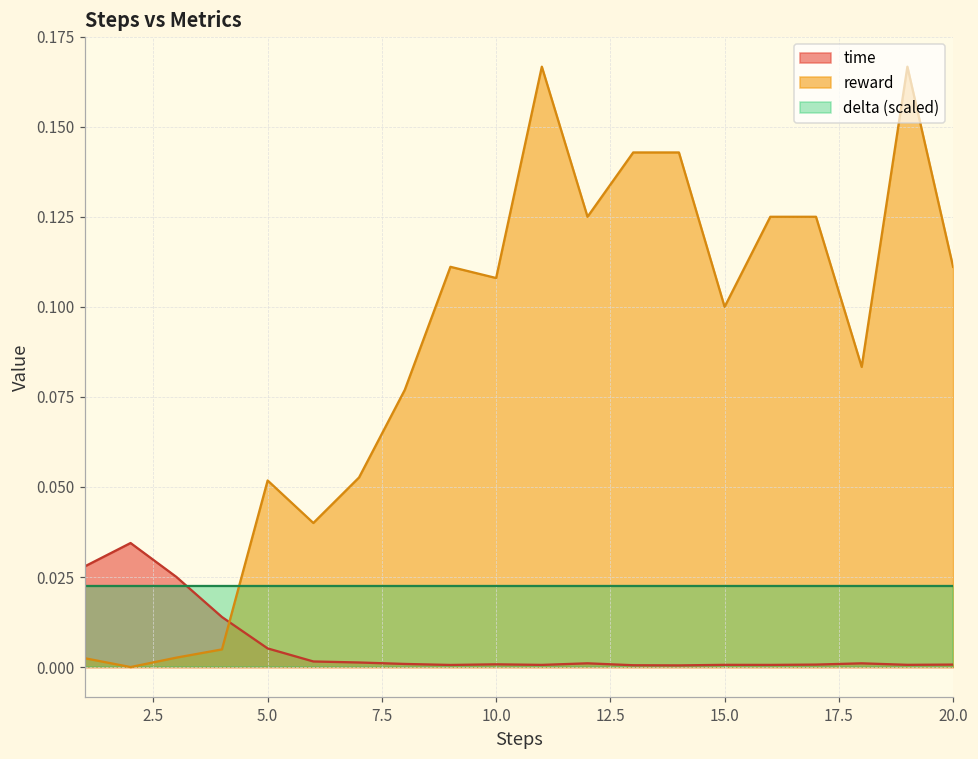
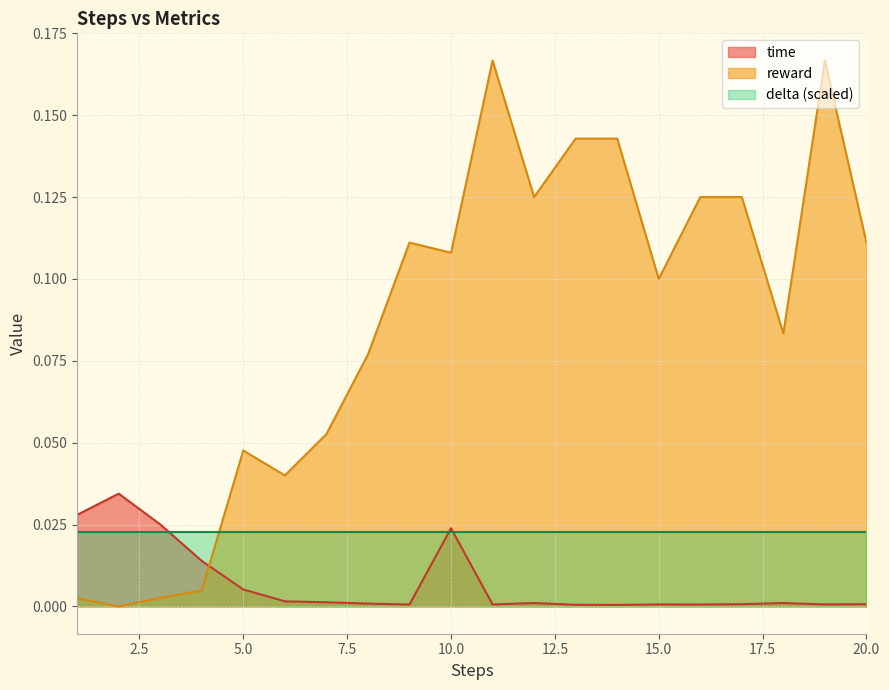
  {
    "time": {
      "5.0": 0.005,
-     "10.0": 0.001,
+     "10.0": 0.024,
      "15.0": 0.001,
      "20.0": 0.001
    },
    "reward": {
-     "5.0": 0.052,
+     "5.0": 0.048,
      "10.0": 0.108,
      "15.0": 0.100,
      "20.0": 0.111
    },
    "delta (scaled)": {
      "5.0": 0.023,
      "10.0": 0.023,
      "15.0": 0.023,
      "20.0": 0.023
    }
  }
